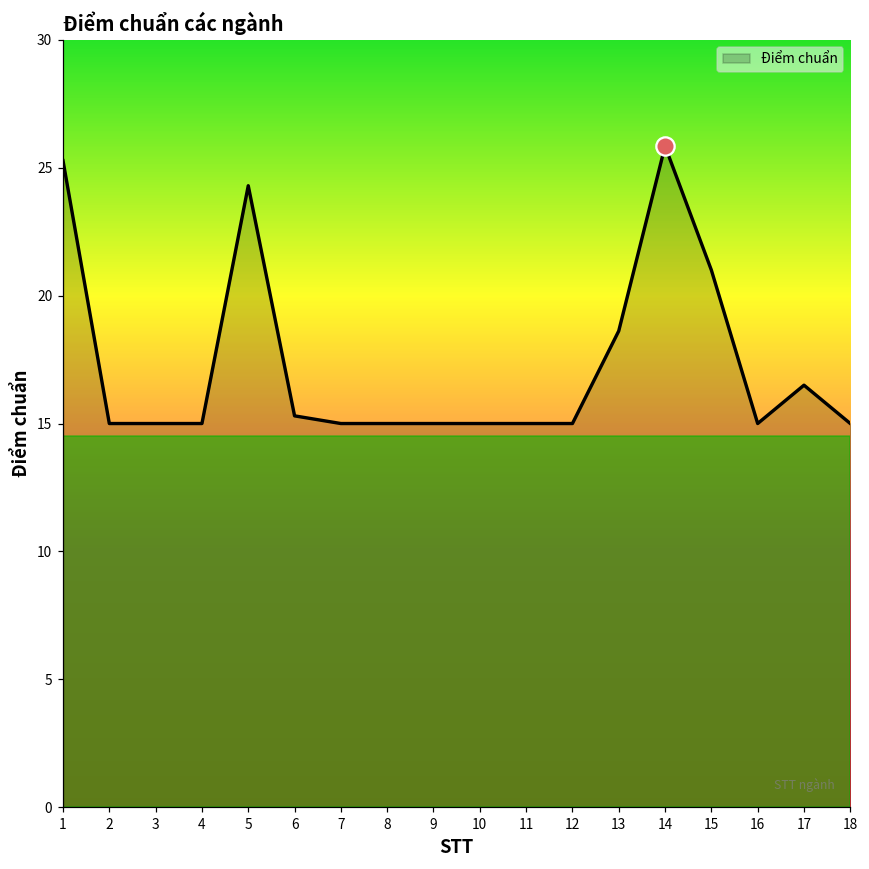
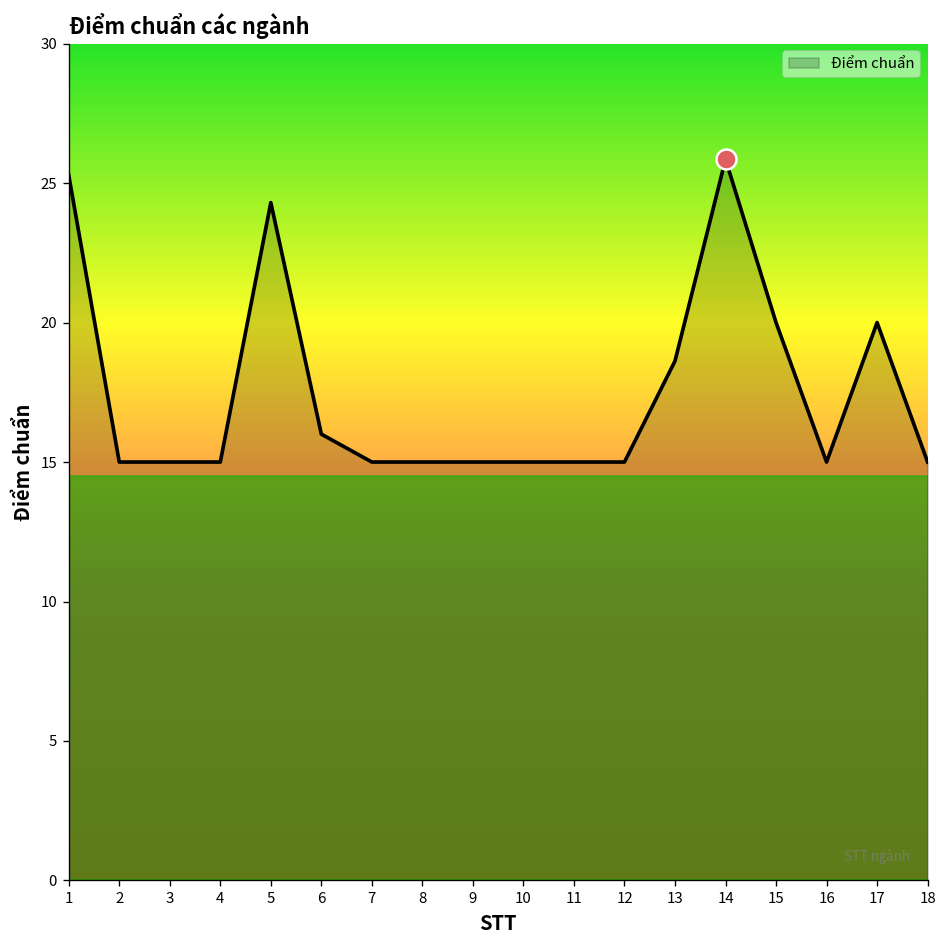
  {
    "Điểm chuẩn": {
      "1": 25.3,
      "2": 15.0,
      "3": 15.0,
      "4": 15.0,
      "5": 24.3,
-     "6": 15.3,
+     "6": 16.0,
      "7": 15.0,
      "8": 15.0,
      "9": 15.0,
      "10": 15.0,
      "11": 15.0,
      "12": 15.0,
      "13": 18.6,
-     "15": 21,
+     "15": 20,
      "16": 15.0,
-     "17": 16.5,
+     "17": 20.0,
      "18": 15.0
    }
  }
